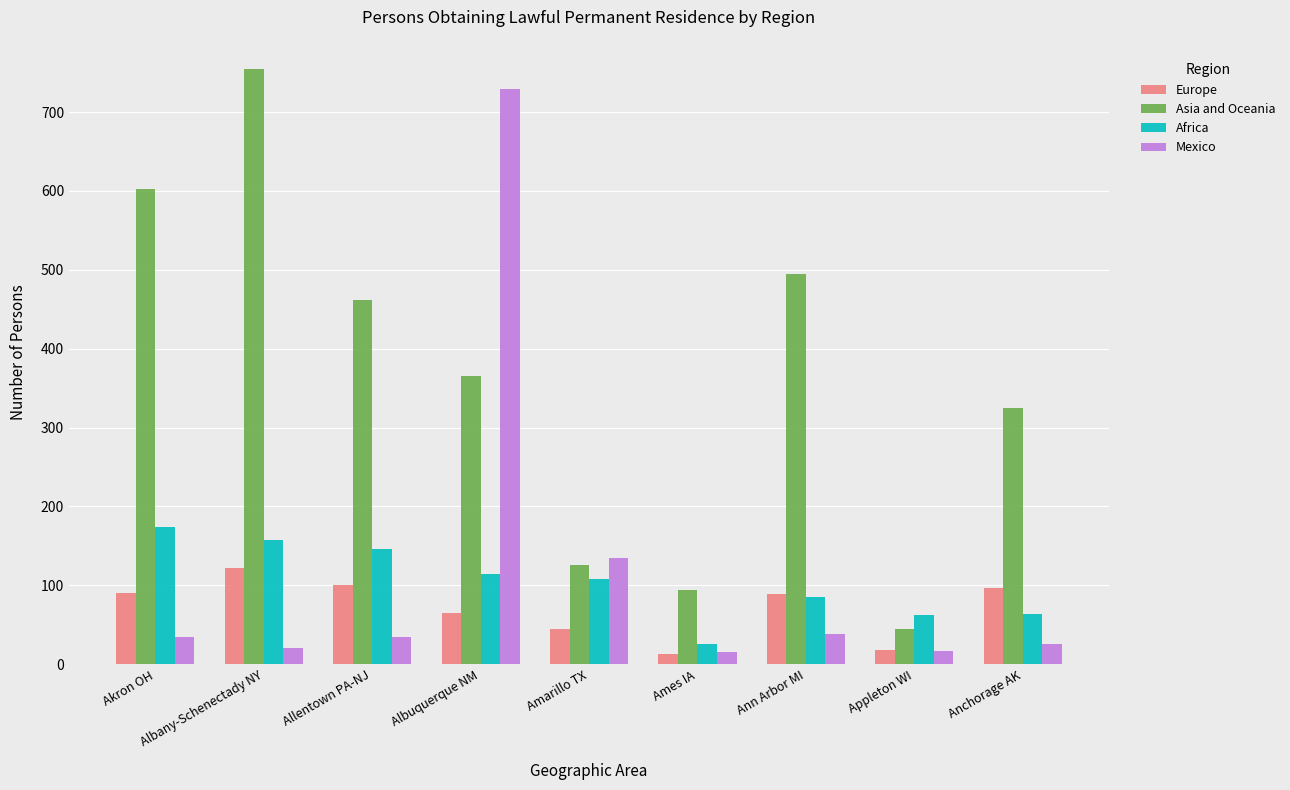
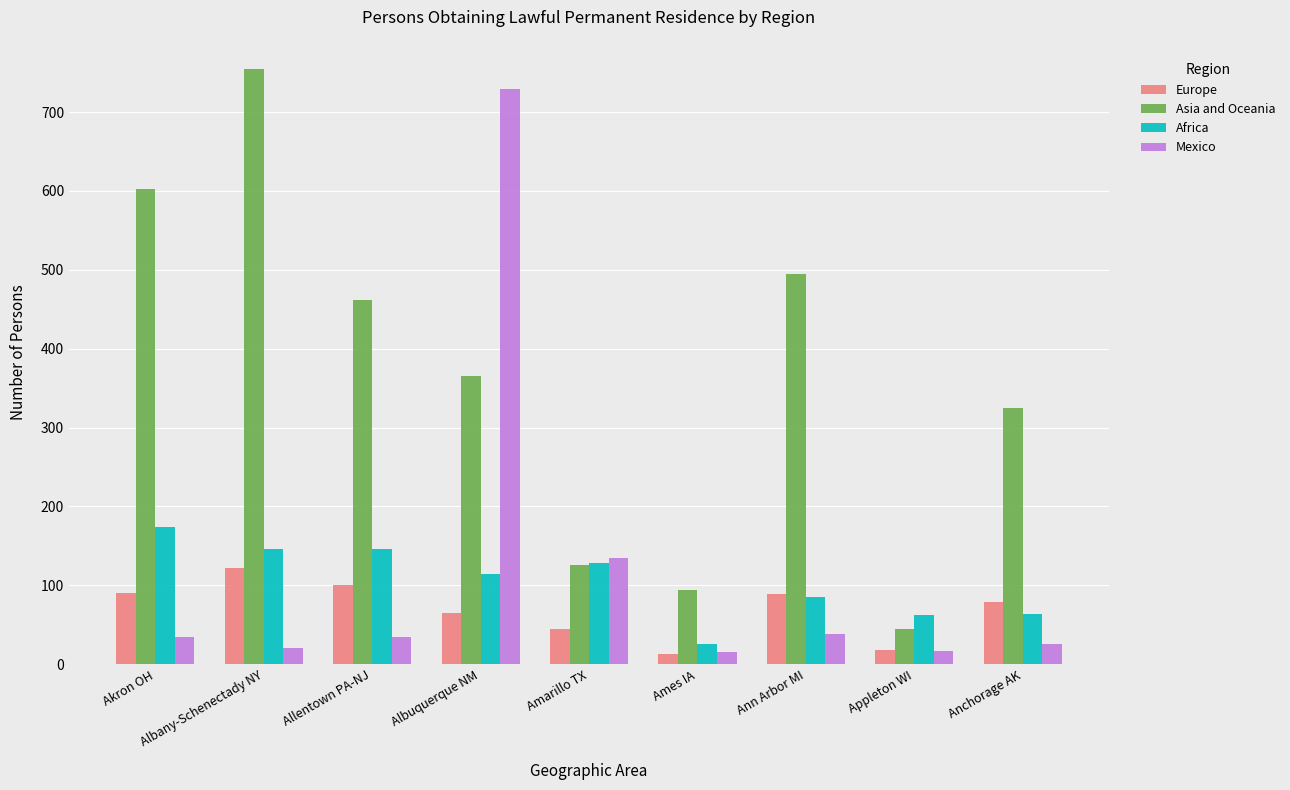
  {
    "Europe": {
      "Akron OH": 90,
      "Albany-Schenectady NY": 120,
      "Allentown PA-NJ": 100,
      "Albuquerque NM": 70,
      "Amarillo TX": 40,
      "Ames IA": 10,
      "Ann Arbor MI": 90,
      "Appleton WI": 20,
-     "Anchorage AK": 100
+     "Anchorage AK": 80
    },
    "Asia and Oceania": {
      "Akron OH": 600,
      "Albany-Schenectady NY": 750,
      "Allentown PA-NJ": 460,
      "Albuquerque NM": 370,
      "Amarillo TX": 130,
      "Ames IA": 90,
      "Ann Arbor MI": 500,
      "Appleton WI": 50,
      "Anchorage AK": 330
    },
    "Africa": {
      "Akron OH": 170,
-     "Albany-Schenectady NY": 160,
+     "Albany-Schenectady NY": 150,
      "Allentown PA-NJ": 150,
      "Albuquerque NM": 110,
-     "Amarillo TX": 110,
+     "Amarillo TX": 130,
      "Ames IA": 30,
      "Ann Arbor MI": 90,
      "Appleton WI": 60,
      "Anchorage AK": 60
    },
    "Mexico": {
      "Akron OH": 40,
      "Albany-Schenectady NY": 20,
      "Allentown PA-NJ": 40,
      "Albuquerque NM": 730,
      "Amarillo TX": 140,
      "Ames IA": 20,
      "Ann Arbor MI": 40,
      "Appleton WI": 20,
      "Anchorage AK": 30
    }
  }
